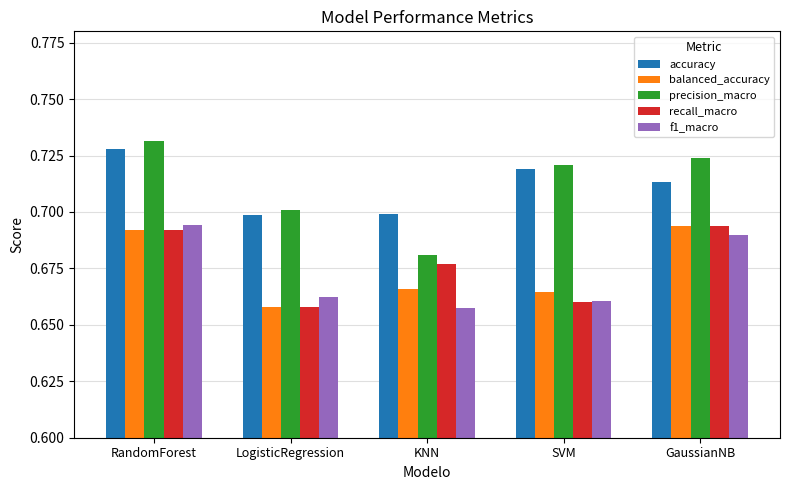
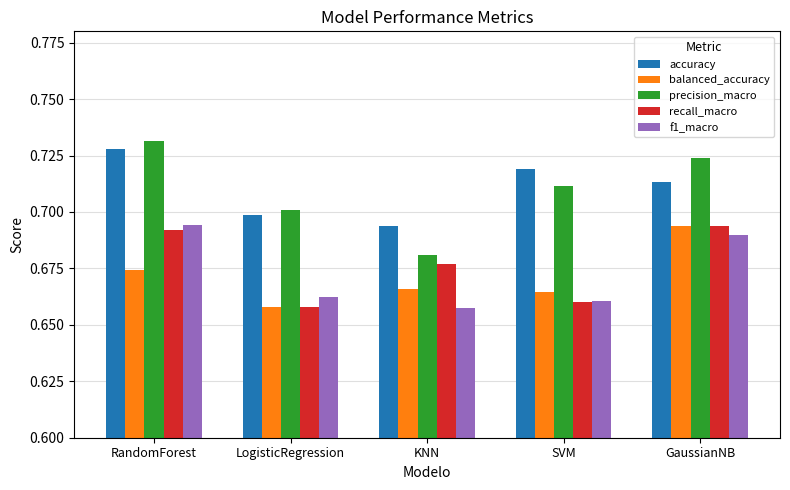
  {
    "accuracy": {
      "RandomForest": 0.728,
      "LogisticRegression": 0.699,
-     "KNN": 0.699,
+     "KNN": 0.694,
      "SVM": 0.719,
      "GaussianNB": 0.713
    },
    "balanced_accuracy": {
-     "RandomForest": 0.692,
+     "RandomForest": 0.674,
      "LogisticRegression": 0.658,
      "KNN": 0.666,
      "SVM": 0.665,
      "GaussianNB": 0.694
    },
    "precision_macro": {
      "RandomForest": 0.732,
      "LogisticRegression": 0.701,
      "KNN": 0.681,
-     "SVM": 0.721,
+     "SVM": 0.711,
      "GaussianNB": 0.724
    },
    "recall_macro": {
      "RandomForest": 0.692,
      "LogisticRegression": 0.658,
      "KNN": 0.677,
      "SVM": 0.660,
      "GaussianNB": 0.694
    },
    "f1_macro": {
      "RandomForest": 0.694,
      "LogisticRegression": 0.662,
      "KNN": 0.658,
      "SVM": 0.660,
      "GaussianNB": 0.690
    }
  }
